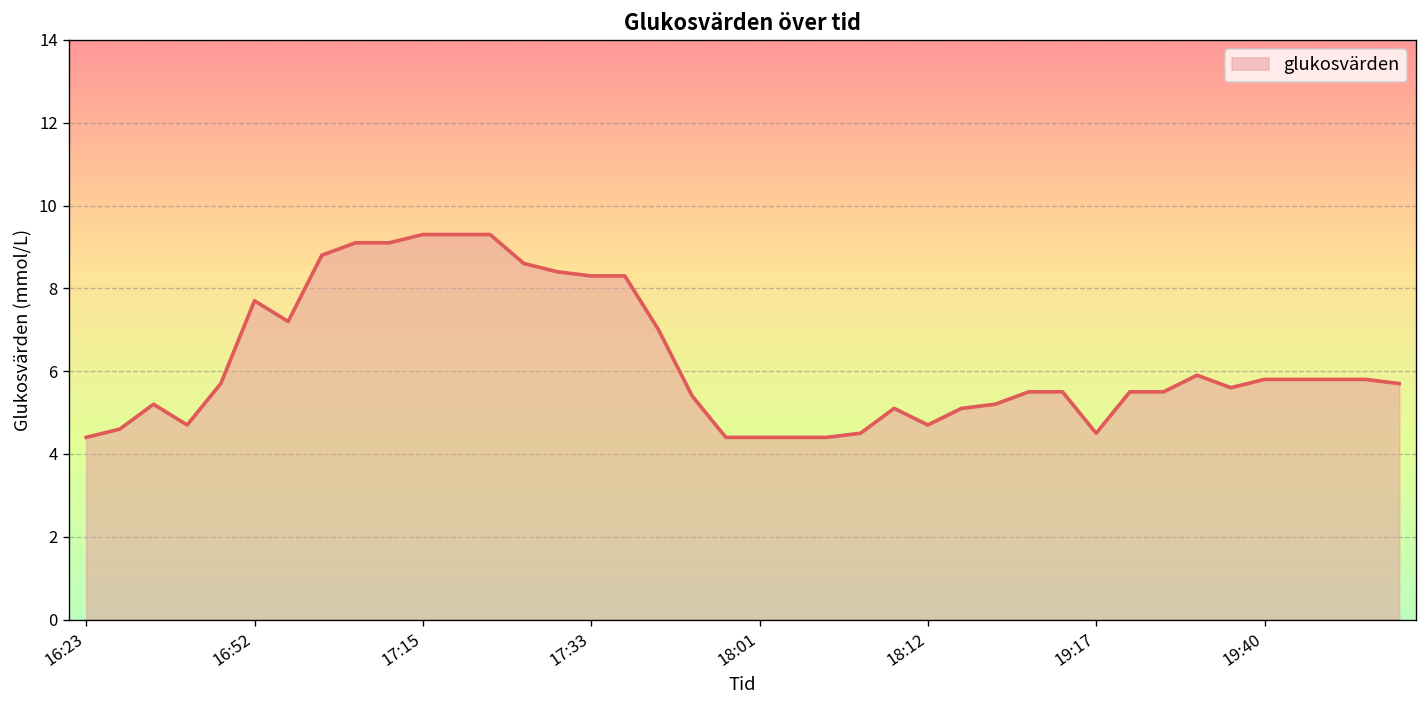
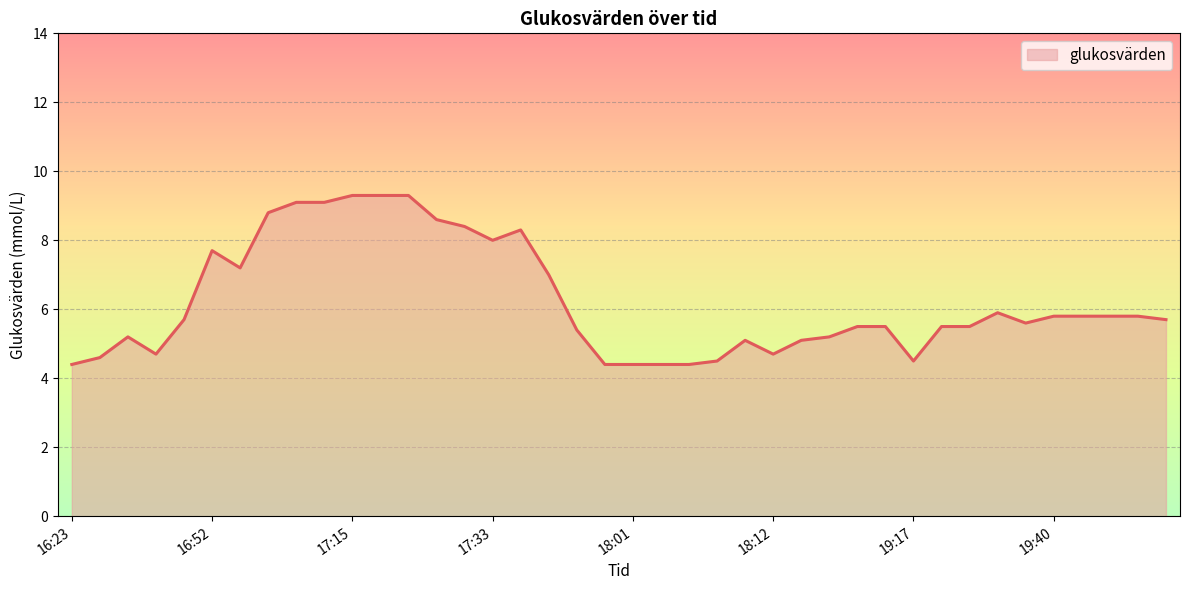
  {
    "16:23": 4.4,
    "16:52": 7.7,
    "17:15": 9.3,
-   "17:33": 8.3,
+   "17:33": 8.0,
    "18:12": 4.7,
    "19:17": 4.5
  }
